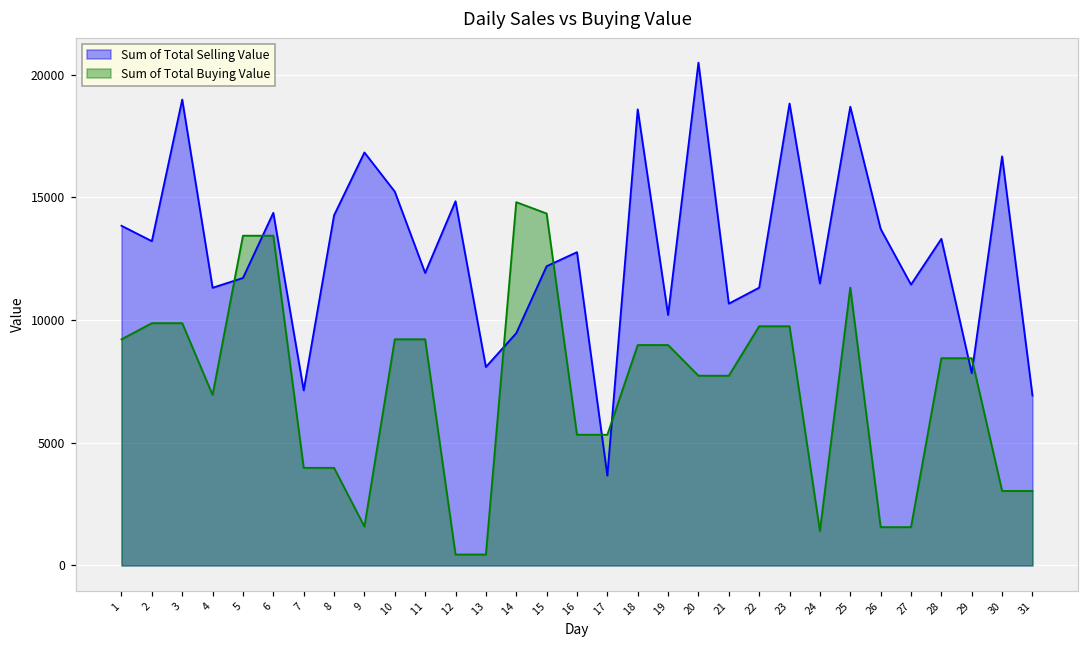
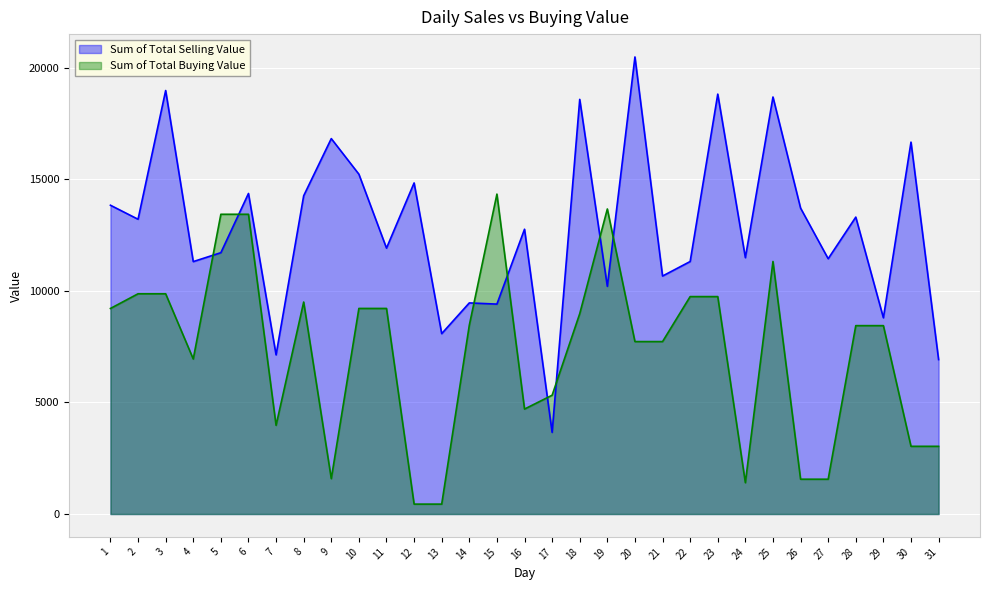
  {
    "Sum of Total Selling Value": {
      "1": 13800,
      "2": 13200,
      "3": 19000,
      "4": 11300,
      "5": 11700,
      "6": 14400,
      "7": 7100,
      "8": 14300,
      "9": 16800,
      "10": 15200,
      "11": 11900,
      "12": 14800,
      "13": 8100,
      "14": 9500,
-     "15": 12200,
+     "15": 9400,
      "16": 12800,
      "17": 3700,
      "18": 18600,
      "19": 10200,
      "20": 20500,
      "21": 10700,
      "22": 11300,
      "23": 18800,
      "24": 11500,
      "25": 18700,
      "26": 13700,
      "27": 11400,
      "28": 13300,
-     "29": 7800,
+     "29": 8800,
      "30": 16700,
      "31": 6900
    },
    "Sum of Total Buying Value": {
      "1": 9200,
      "2": 9900,
      "3": 9900,
      "4": 6900,
      "5": 13400,
      "6": 13400,
      "7": 4000,
-     "8": 4000,
+     "8": 9500,
      "9": 1600,
      "10": 9200,
      "11": 9200,
      "12": 400,
      "13": 400,
-     "14": 14800,
+     "14": 8500,
      "15": 14300,
-     "16": 5300,
+     "16": 4700,
      "17": 5300,
      "18": 9000,
-     "19": 9000,
+     "19": 13700,
      "20": 7700,
      "21": 7700,
      "22": 9700,
      "23": 9700,
      "24": 1400,
      "25": 11300,
      "26": 1600,
      "27": 1600,
      "28": 8400,
      "29": 8400,
      "30": 3000,
      "31": 3000
    }
  }
